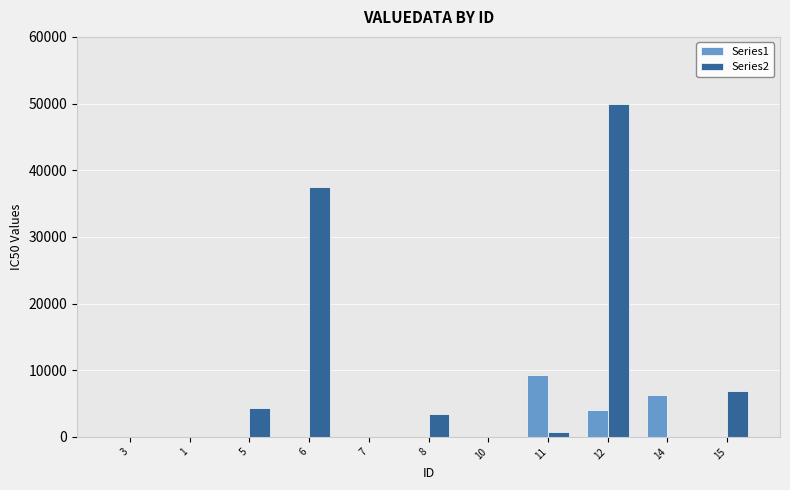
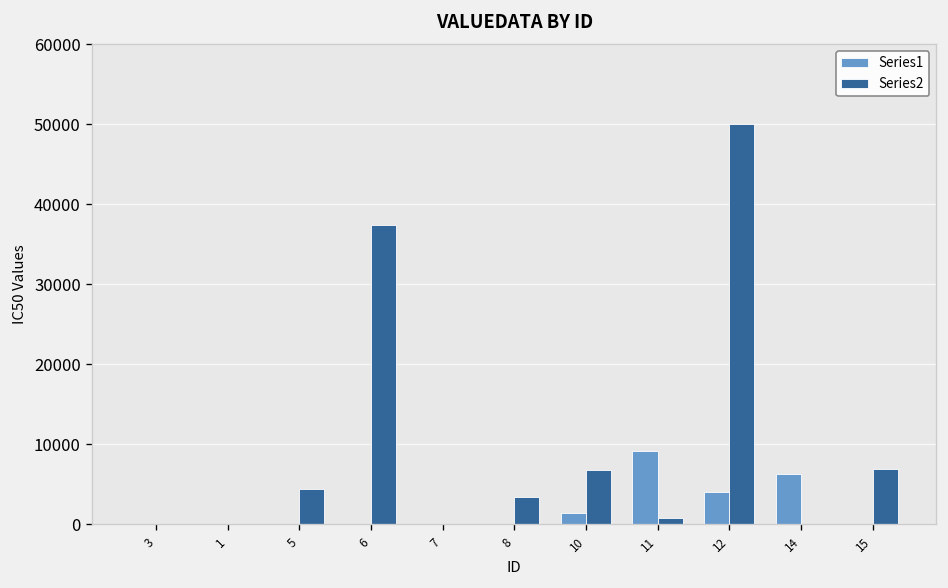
  {
    "Series1": {
-     "10": 0,
+     "10": 1000,
      "11": 9000,
      "12": 4000,
      "14": 6000
    },
    "Series2": {
      "5": 4000,
      "6": 37000,
      "8": 3000,
-     "10": 0,
+     "10": 7000,
      "11": 1000,
      "12": 50000,
      "15": 7000
    }
  }
